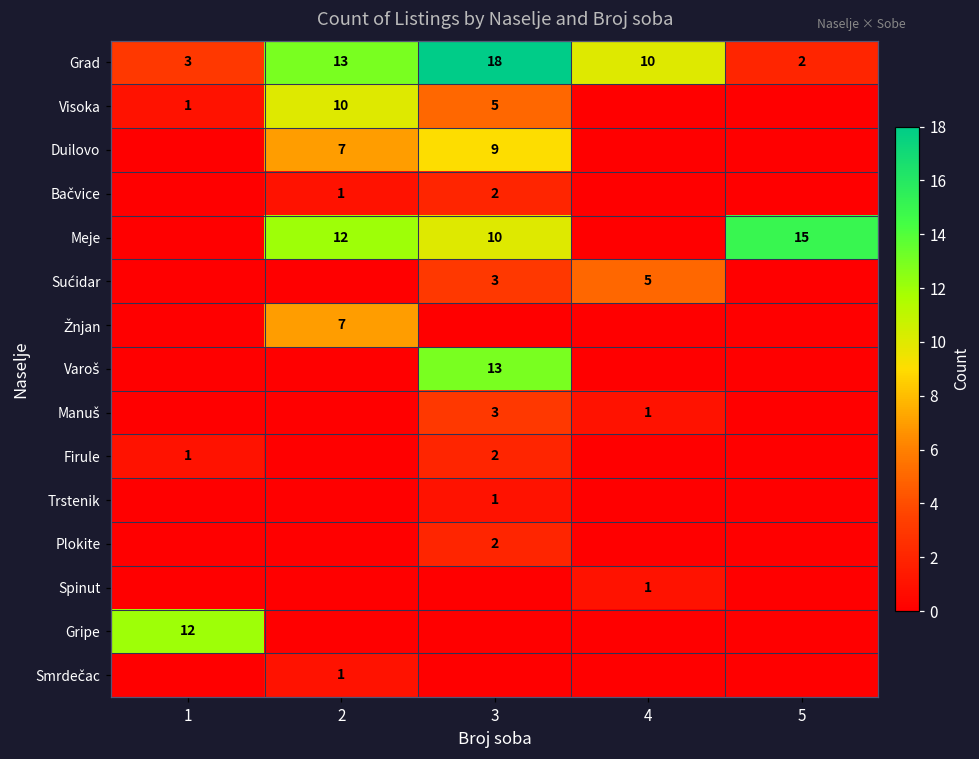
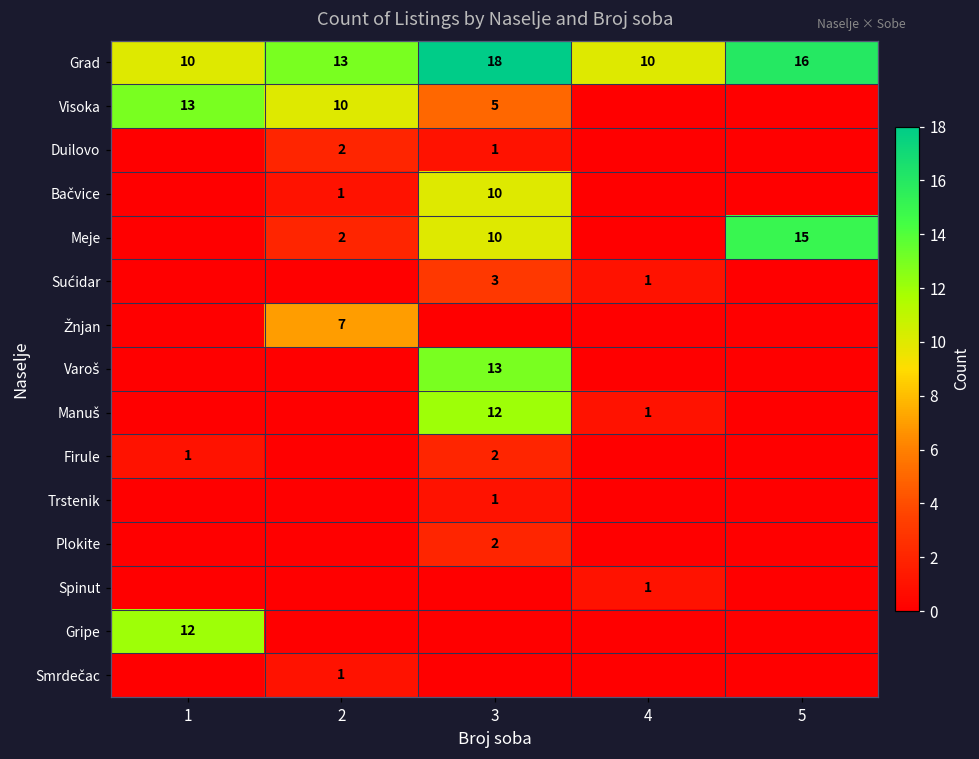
  {
    "Grad": {
-     "1": 3,
+     "1": 10,
      "2": 13,
      "3": 18,
      "4": 10,
-     "5": 2
+     "5": 16
    },
    "Visoka": {
-     "1": 1,
+     "1": 13,
      "2": 10,
      "3": 5
    },
    "Duilovo": {
-     "2": 7,
-     "3": 9
+     "2": 2,
+     "3": 1
    },
    "Bačvice": {
      "2": 1,
-     "3": 2
+     "3": 10
    },
    "Meje": {
-     "2": 12,
+     "2": 2,
      "3": 10,
      "5": 15
    },
    "Sućidar": {
      "3": 3,
-     "4": 5
+     "4": 1
    },
    "Žnjan": {
      "2": 7
    },
    "Varoš": {
      "3": 13
    },
    "Manuš": {
-     "3": 3,
+     "3": 12,
      "4": 1
    },
    "Firule": {
      "1": 1,
      "3": 2
    },
    "Trstenik": {
      "3": 1
    },
    "Plokite": {
      "3": 2
    },
    "Spinut": {
      "4": 1
    },
    "Gripe": {
      "1": 12
    },
    "Smrdečac": {
      "2": 1
    }
  }
